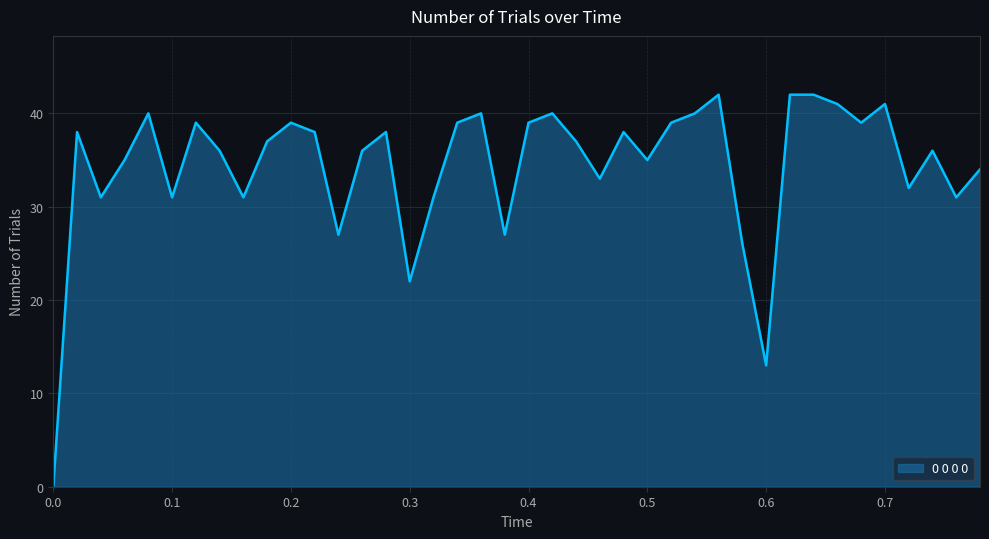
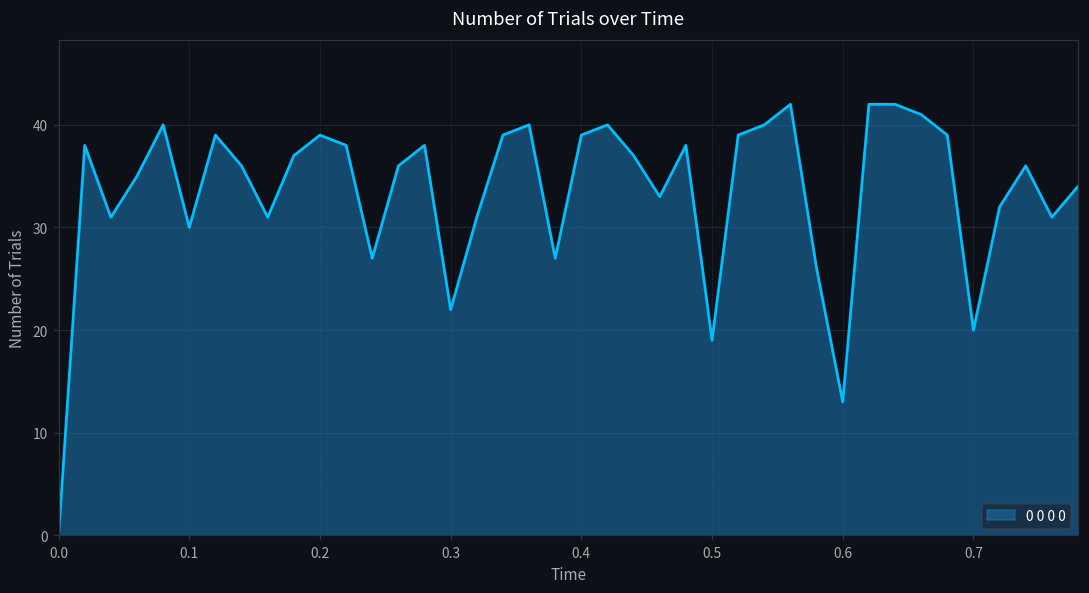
  {
    "0.0": 0,
-   "0.1": 31,
+   "0.1": 30,
    "0.2": 39,
    "0.3": 22,
    "0.4": 39,
-   "0.5": 35,
+   "0.5": 19,
    "0.6": 13,
-   "0.7": 41
+   "0.7": 20
  }
